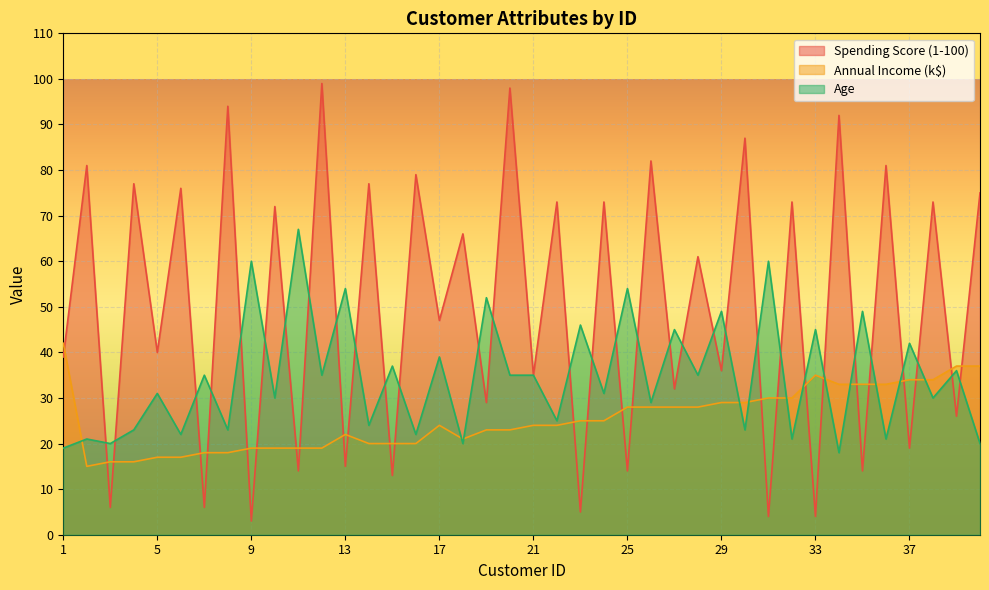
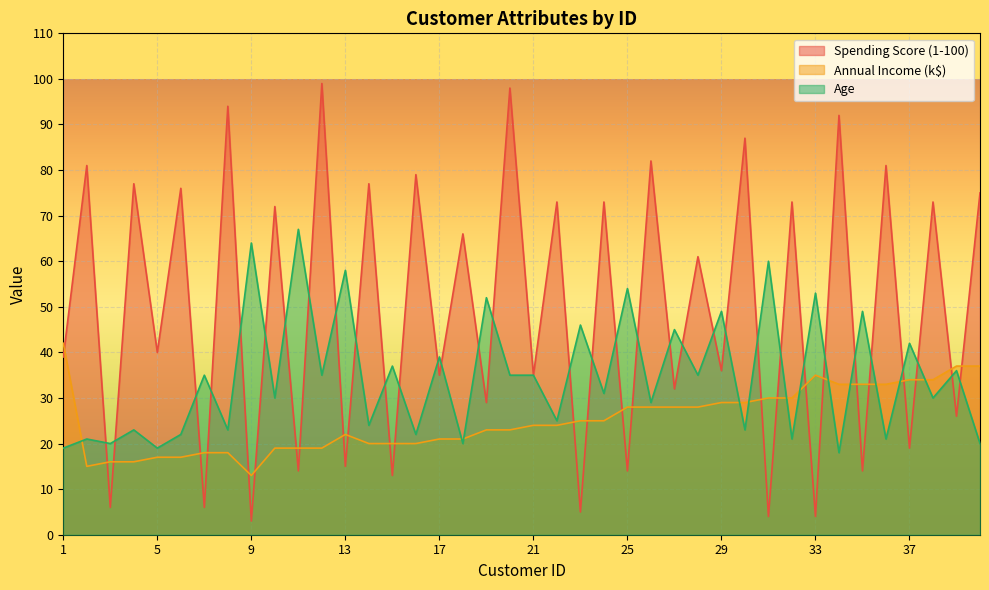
  {
    "Spending Score (1-100)": {
      "1": 39,
      "5": 40,
      "9": 3,
      "13": 15,
-     "17": 47,
+     "17": 35,
      "25": 14,
      "29": 36,
      "33": 4,
      "37": 19
    },
    "Annual Income (k$)": {
      "1": 42,
      "5": 17,
-     "9": 19,
+     "9": 13,
      "13": 22,
-     "17": 24,
+     "17": 21,
      "21": 24,
      "25": 28,
      "29": 29,
      "33": 35,
      "37": 34
    },
    "Age": {
      "1": 19,
-     "5": 31,
-     "9": 60,
-     "13": 54,
+     "5": 19,
+     "9": 64,
+     "13": 58,
      "17": 39,
      "25": 54,
      "29": 49,
-     "33": 45,
+     "33": 53,
      "37": 42
    }
  }
